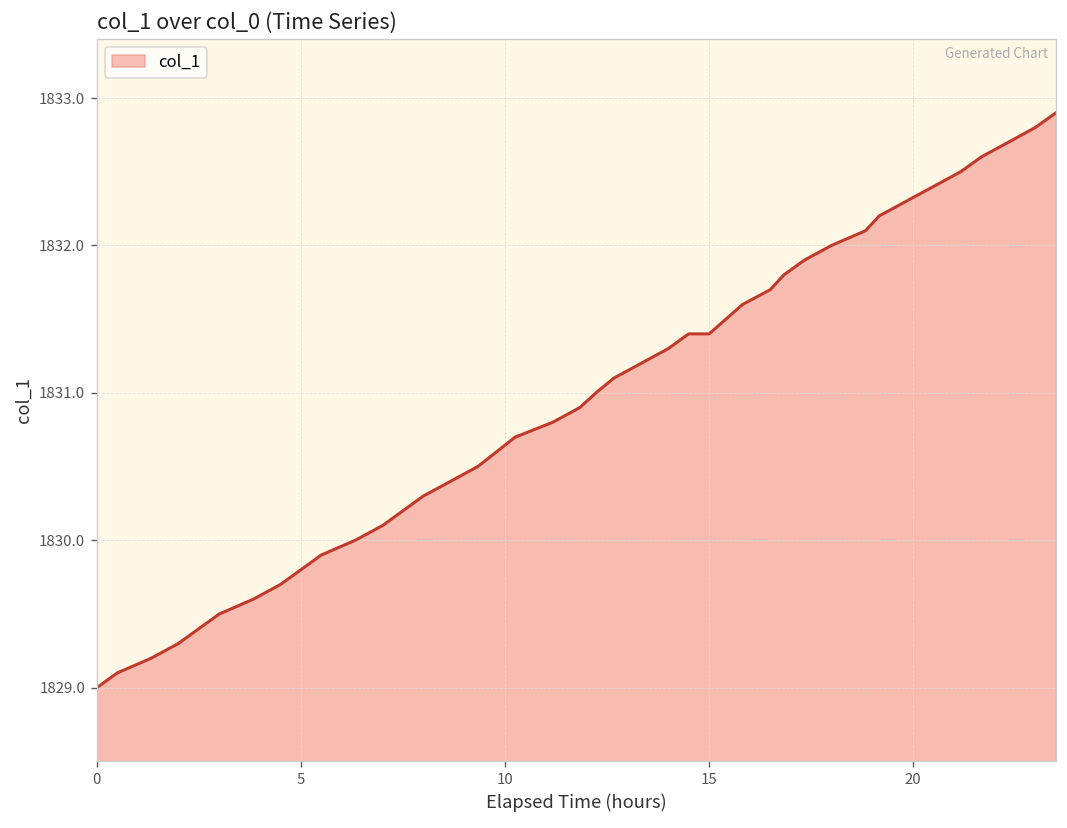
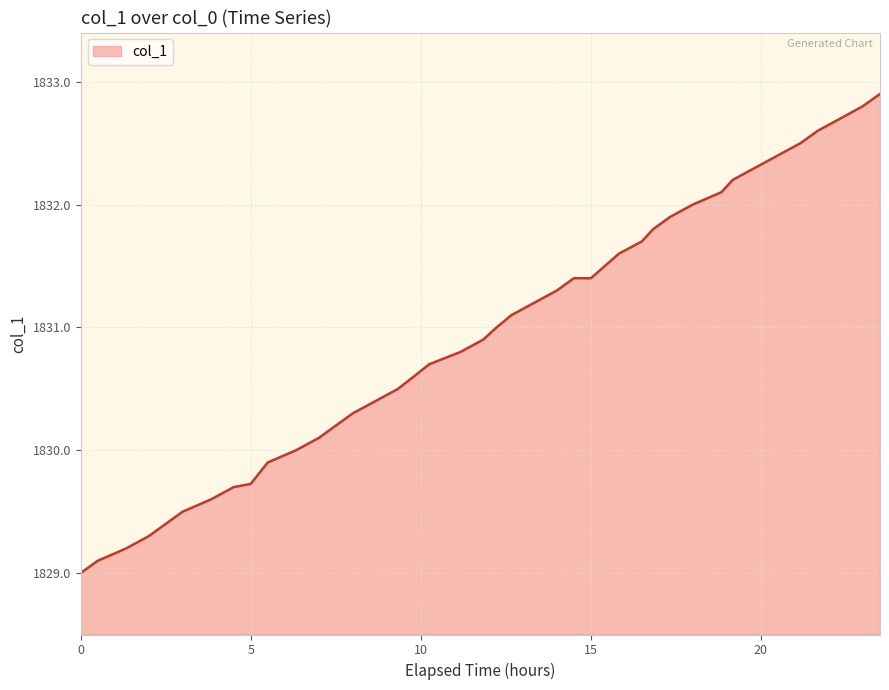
  {
    "0": 1829.00,
-   "5": 1829.80,
+   "5": 1829.73,
    "15": 1831.40
  }
